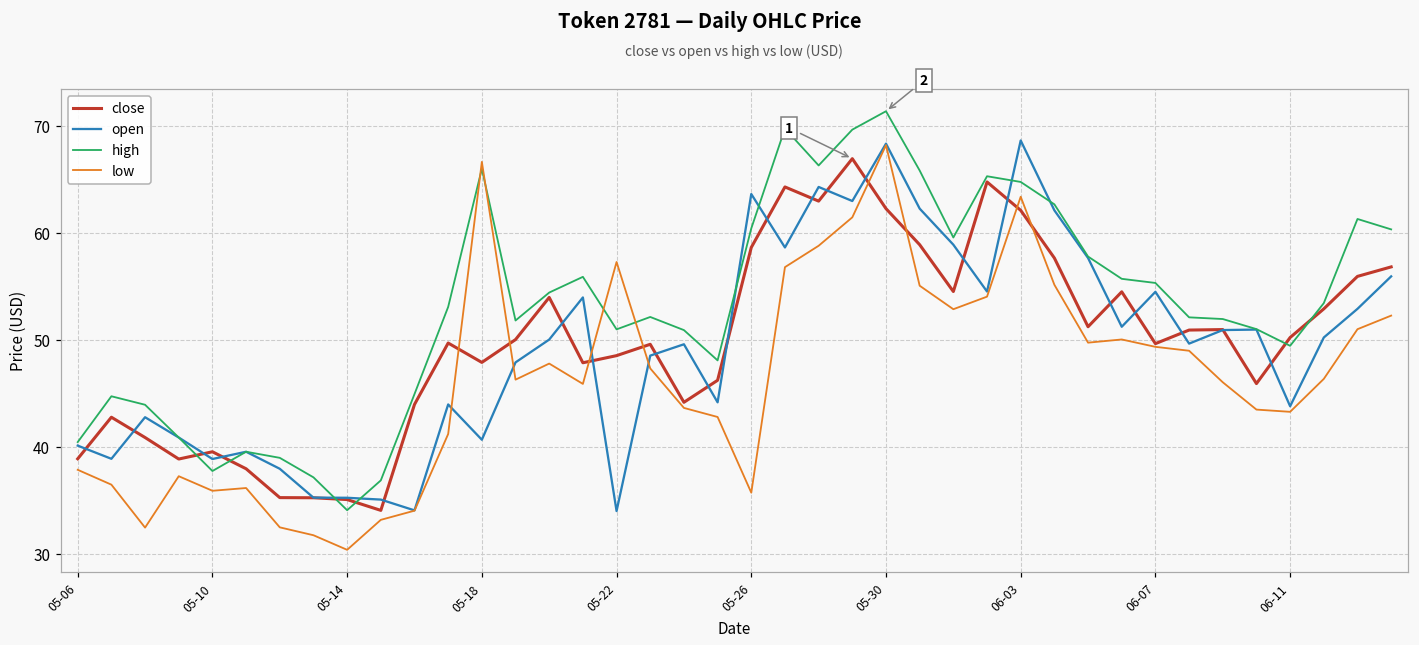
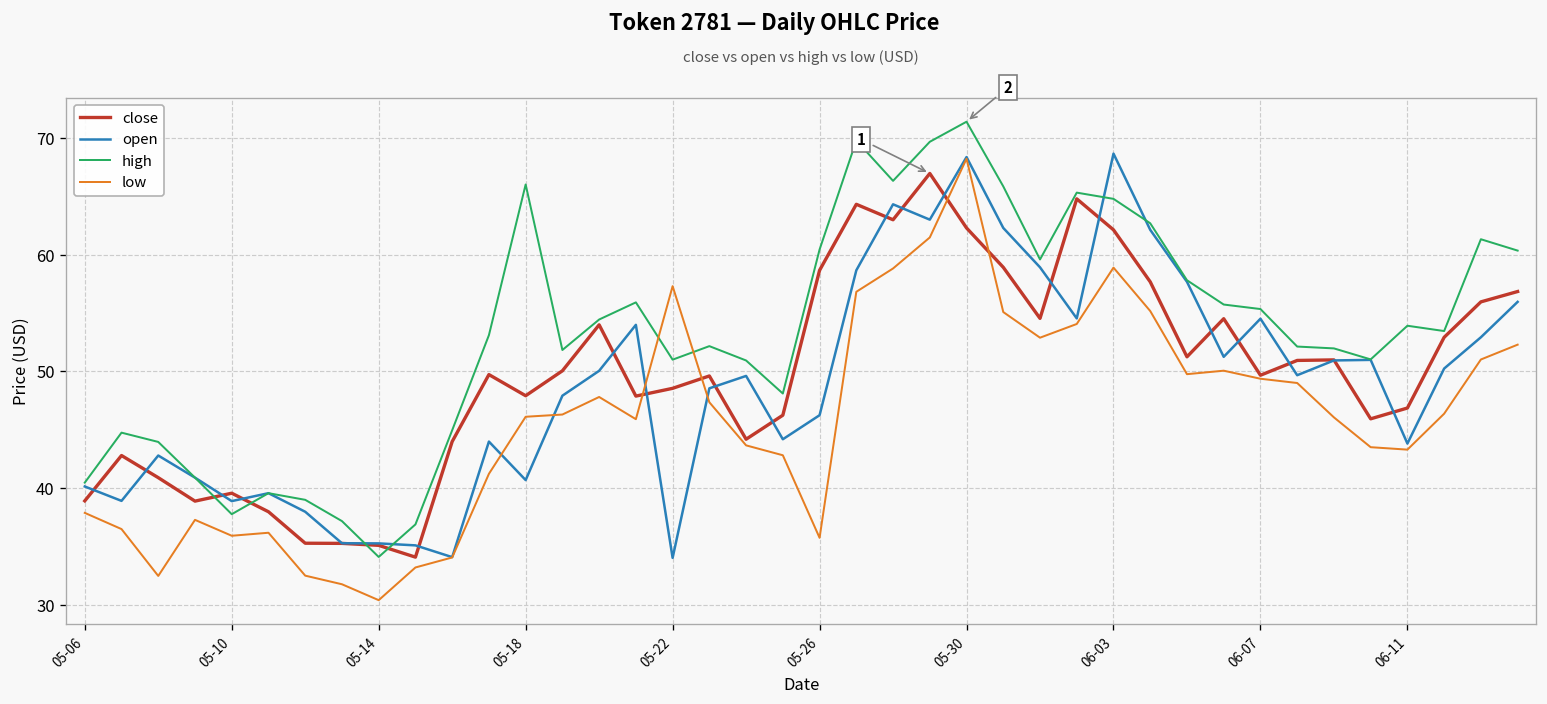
  {
    "close": {
      "05-06": 39,
      "05-10": 40,
      "05-18": 48,
      "05-22": 49,
      "05-26": 59,
      "05-30": 62,
      "06-03": 62,
      "06-07": 50,
-     "06-11": 50
+     "06-11": 47
    },
    "open": {
      "05-06": 40,
      "05-10": 39,
      "05-18": 41,
      "05-22": 34,
-     "05-26": 64,
+     "05-26": 46,
      "06-03": 69,
      "06-07": 55,
      "06-11": 44
    },
    "high": {
      "05-06": 40,
      "05-10": 38,
      "05-14": 34,
      "05-18": 66,
      "05-22": 51,
      "05-26": 60,
      "06-03": 65,
      "06-07": 55,
-     "06-11": 49
+     "06-11": 54
    },
    "low": {
      "05-06": 38,
      "05-10": 36,
      "05-14": 30,
-     "05-18": 67,
+     "05-18": 46,
      "05-22": 57,
      "05-26": 36,
-     "06-03": 63,
+     "06-03": 59,
      "06-07": 49,
      "06-11": 43
    }
  }
